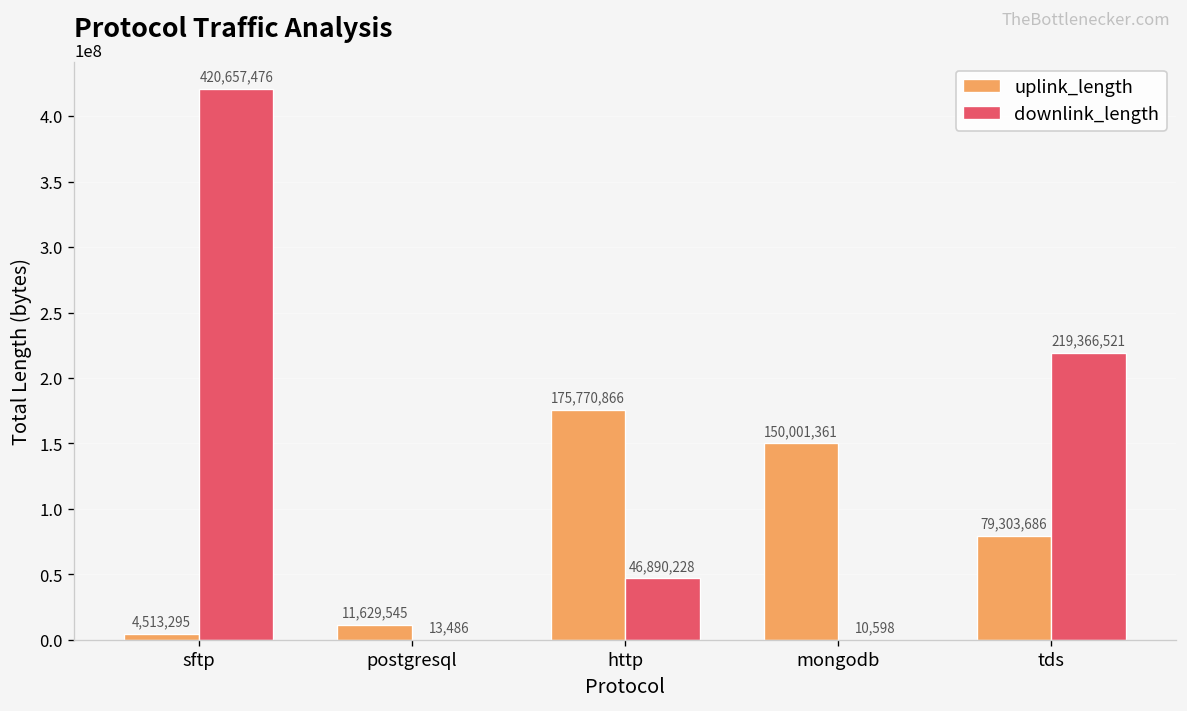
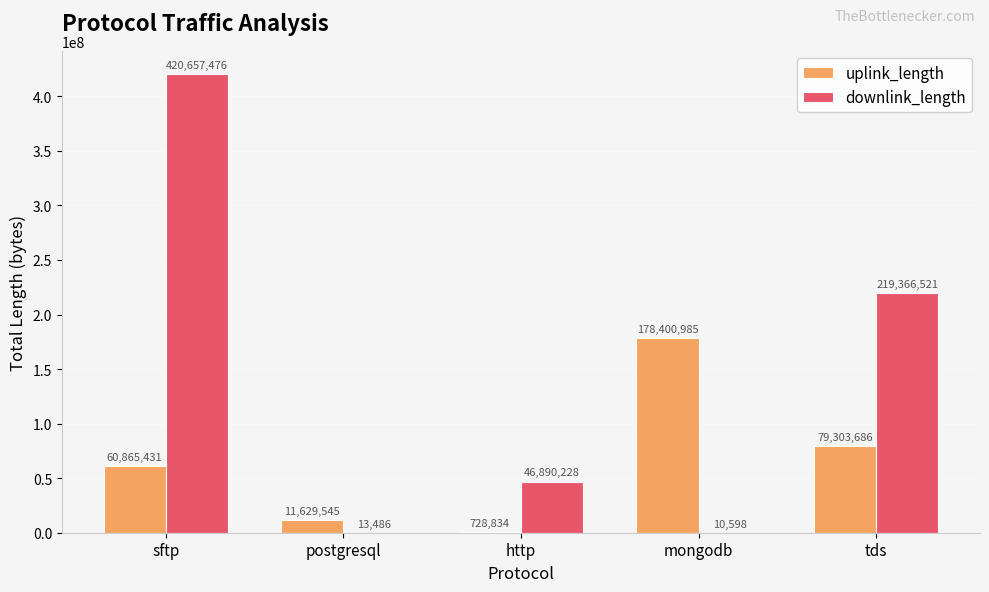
  {
    "uplink_length": {
-     "sftp": "4,513,295",
+     "sftp": "60,865,431",
      "postgresql": "11,629,545",
-     "http": "175,770,866",
-     "mongodb": "150,001,361",
+     "http": "728,834",
+     "mongodb": "178,400,985",
      "tds": "79,303,686"
    },
    "downlink_length": {
      "sftp": "420,657,476",
      "postgresql": "13,486",
      "http": "46,890,228",
      "mongodb": "10,598",
      "tds": "219,366,521"
    }
  }
